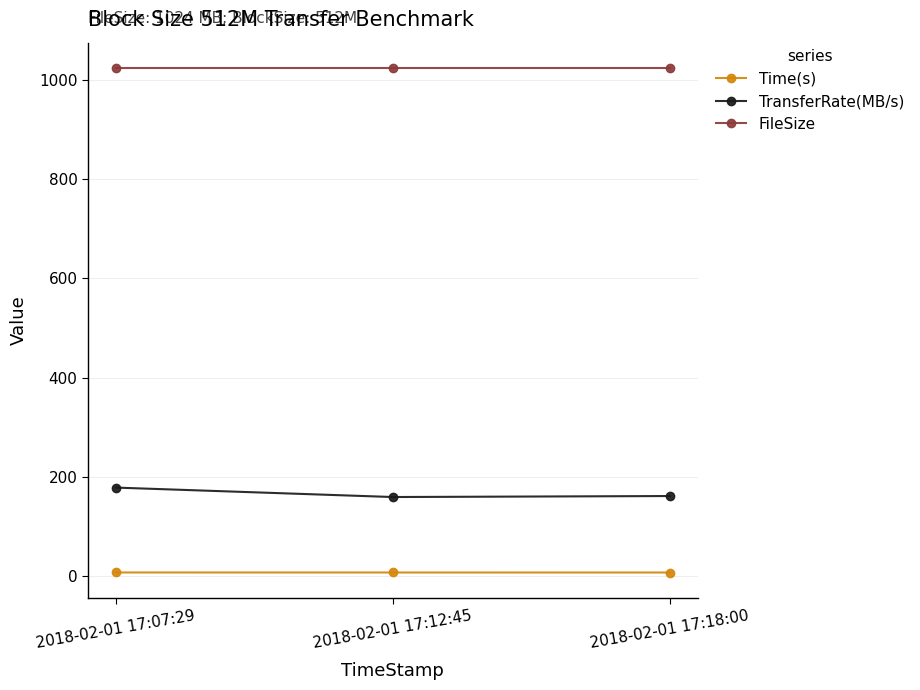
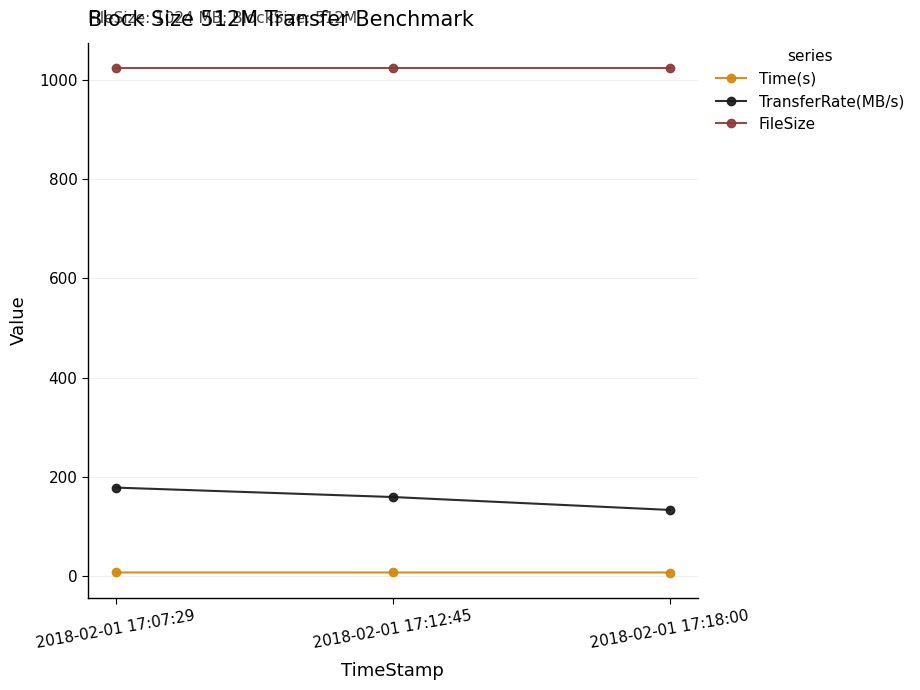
  {
    "Time(s)": {
      "2018-02-01 17:07:29": 10,
      "2018-02-01 17:12:45": 10,
      "2018-02-01 17:18:00": 10
    },
    "TransferRate(MB/s)": {
      "2018-02-01 17:07:29": 180,
      "2018-02-01 17:12:45": 160,
-     "2018-02-01 17:18:00": 160
+     "2018-02-01 17:18:00": 130
    },
    "FileSize": {
      "2018-02-01 17:07:29": 1020,
      "2018-02-01 17:12:45": 1020,
      "2018-02-01 17:18:00": 1020
    }
  }
